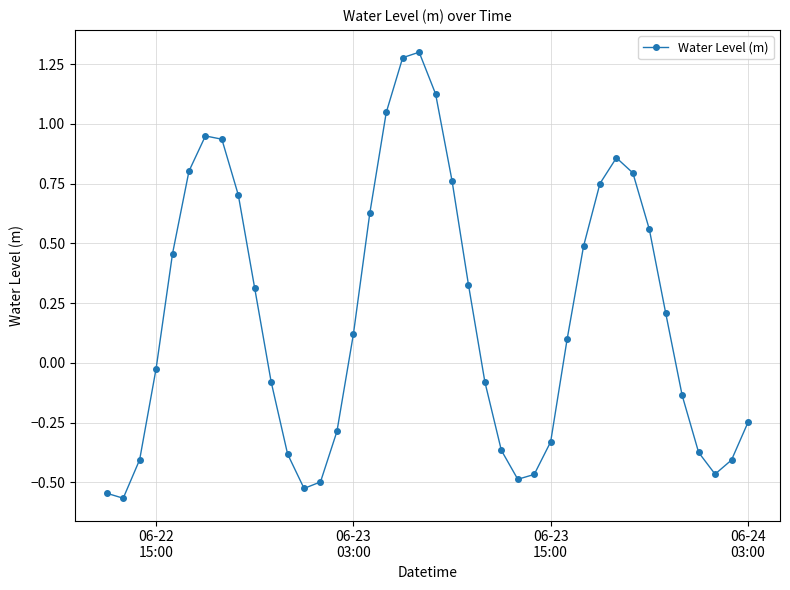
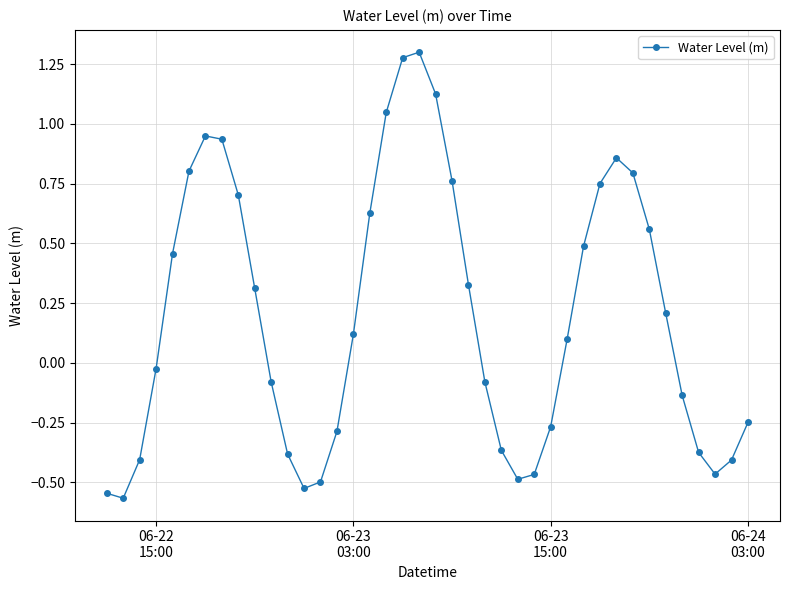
  {
    "06-22 15:00": -0.02,
    "06-23 03:00": 0.12,
-   "06-23 15:00": -0.33,
+   "06-23 15:00": -0.27,
    "06-24 03:00": -0.25
  }
